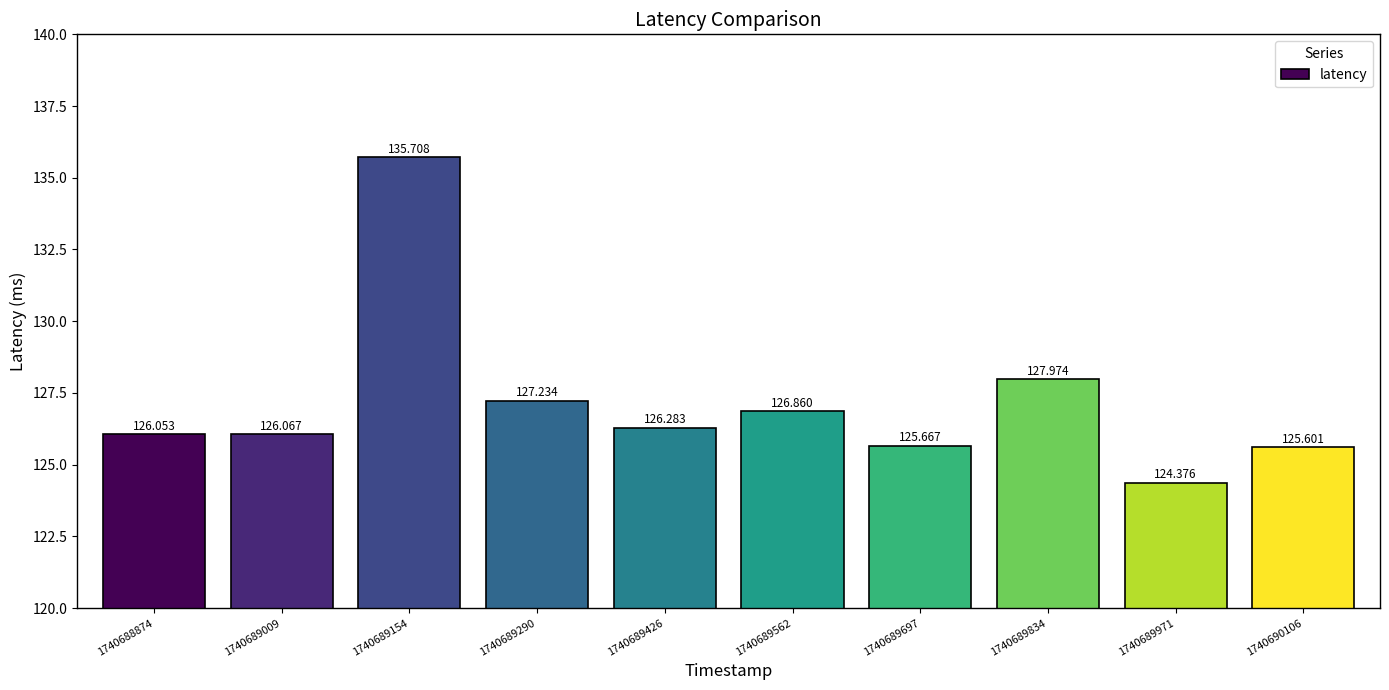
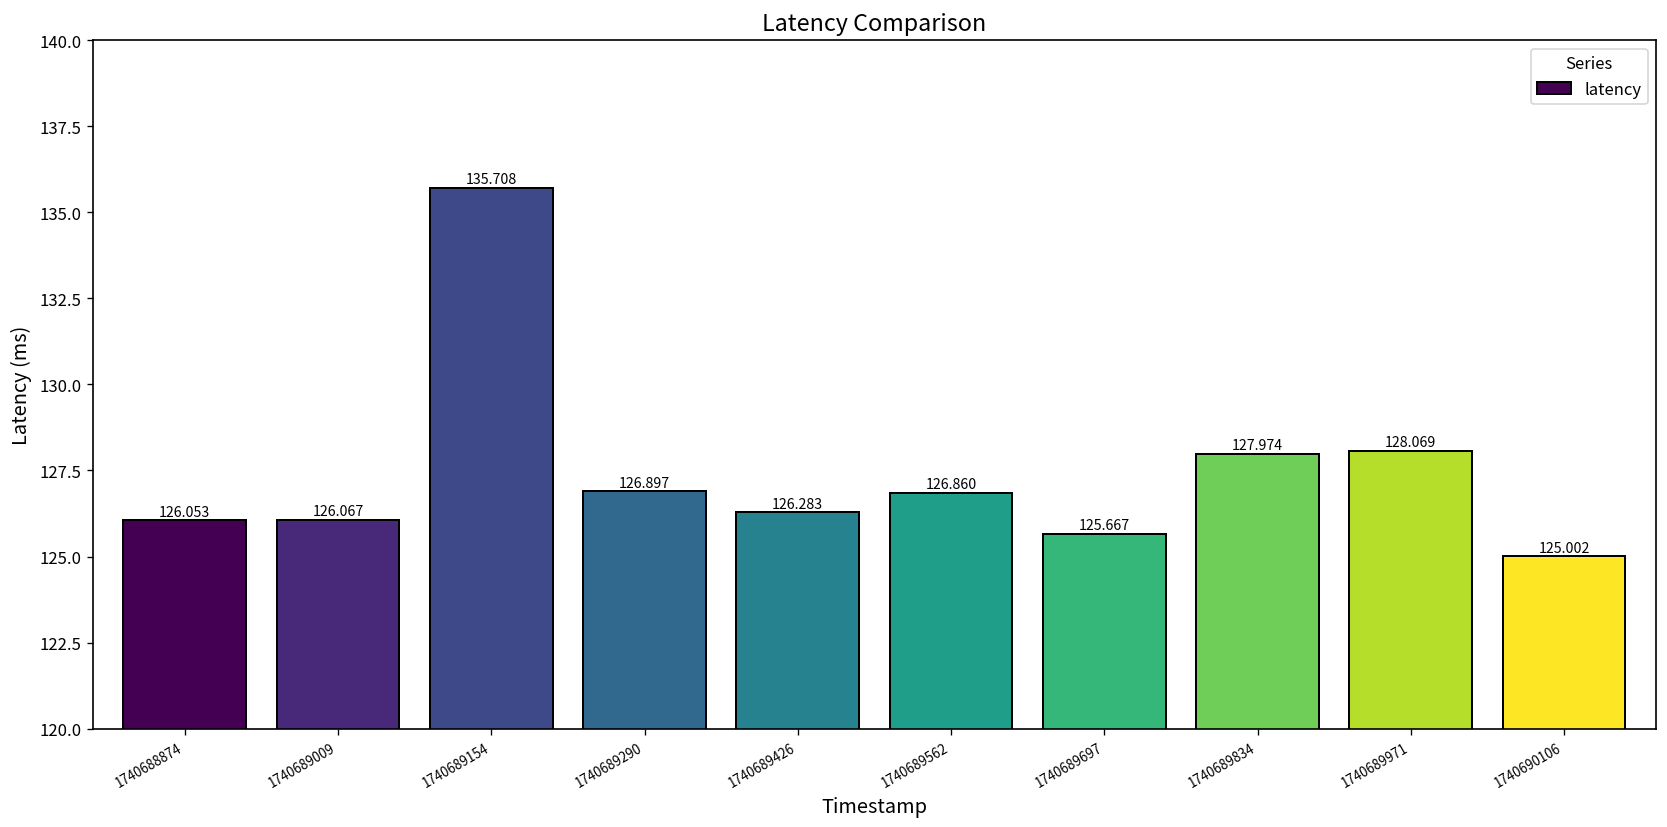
  {
    "1740688874": 126.053,
    "1740689009": 126.067,
    "1740689154": 135.708,
-   "1740689290": 127.234,
+   "1740689290": 126.897,
    "1740689426": 126.283,
    "1740689562": 126.860,
    "1740689697": 125.667,
    "1740689834": 127.974,
-   "1740689971": 124.376,
-   "1740690106": 125.601
+   "1740689971": 128.069,
+   "1740690106": 125.002
  }
